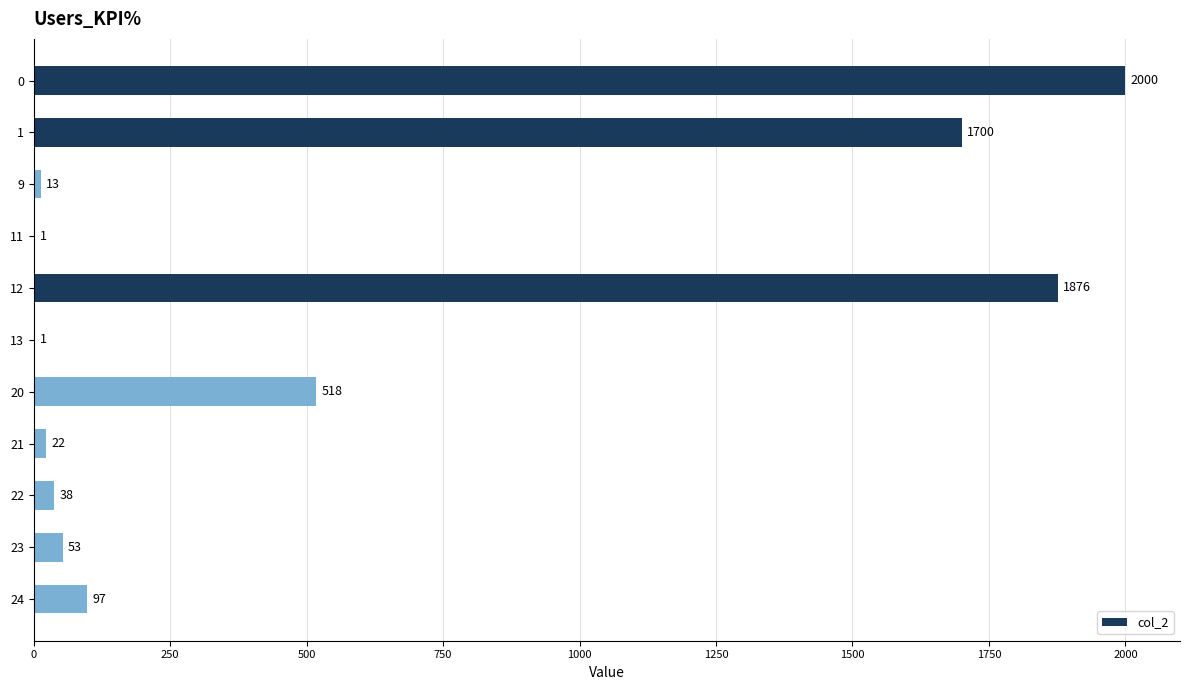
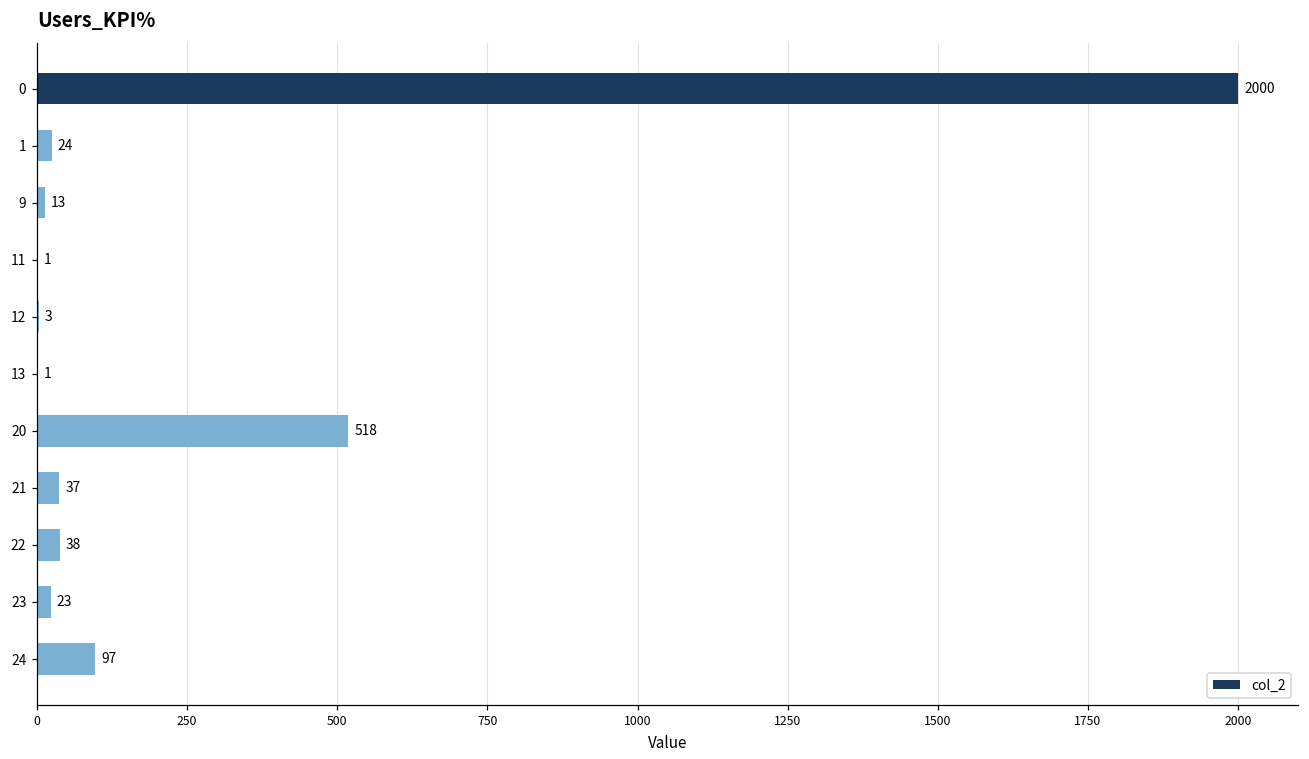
  {
    "0": 2000,
-   "1": 1700,
+   "1": 24,
    "9": 13,
    "11": 1,
-   "12": 1876,
+   "12": 3,
    "13": 1,
    "20": 518,
-   "21": 22,
+   "21": 37,
    "22": 38,
-   "23": 53,
+   "23": 23,
    "24": 97
  }
